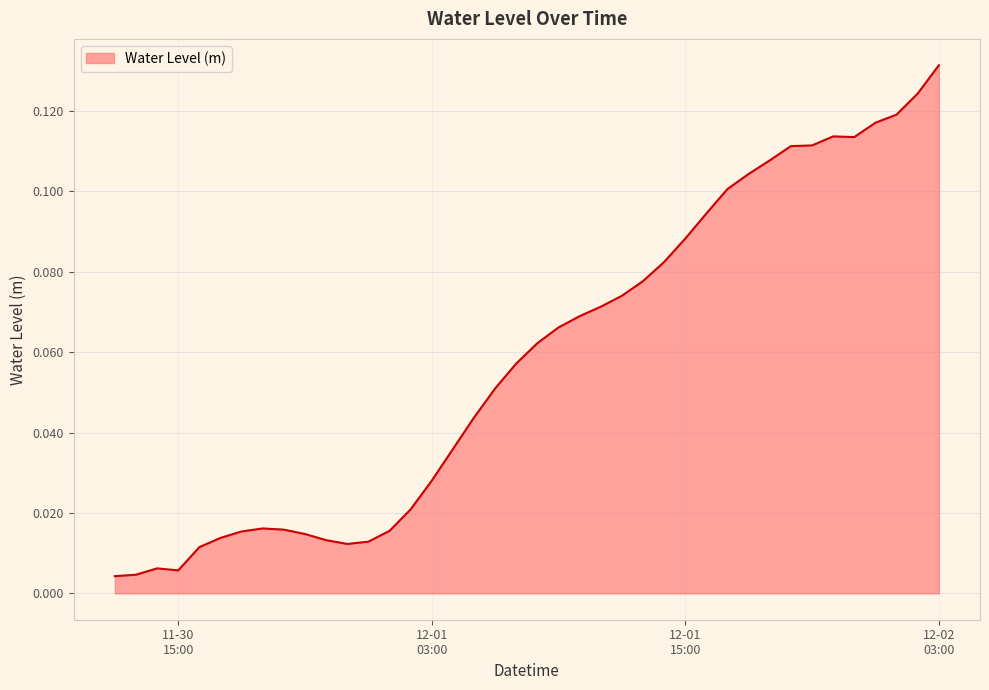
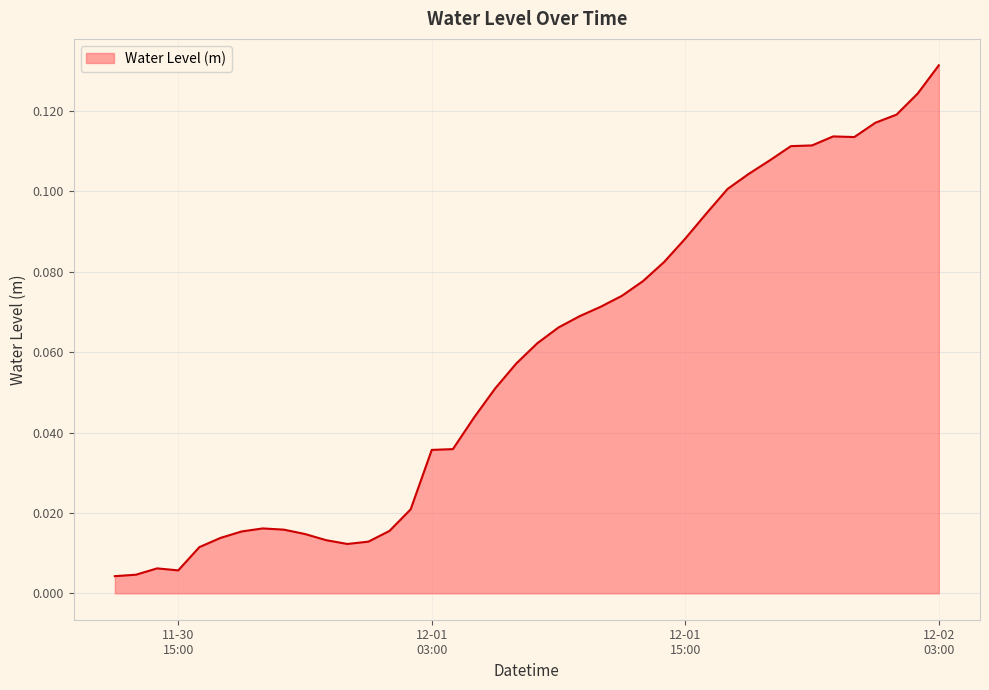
  {
    "11-30 15:00": 0.006,
-   "12-01 03:00": 0.028,
+   "12-01 03:00": 0.036,
    "12-01 15:00": 0.088,
    "12-02 03:00": 0.131
  }
